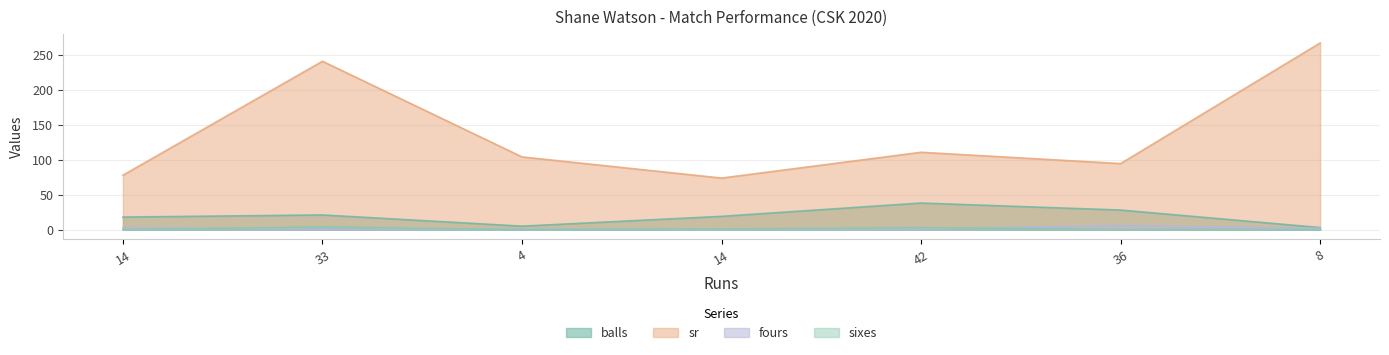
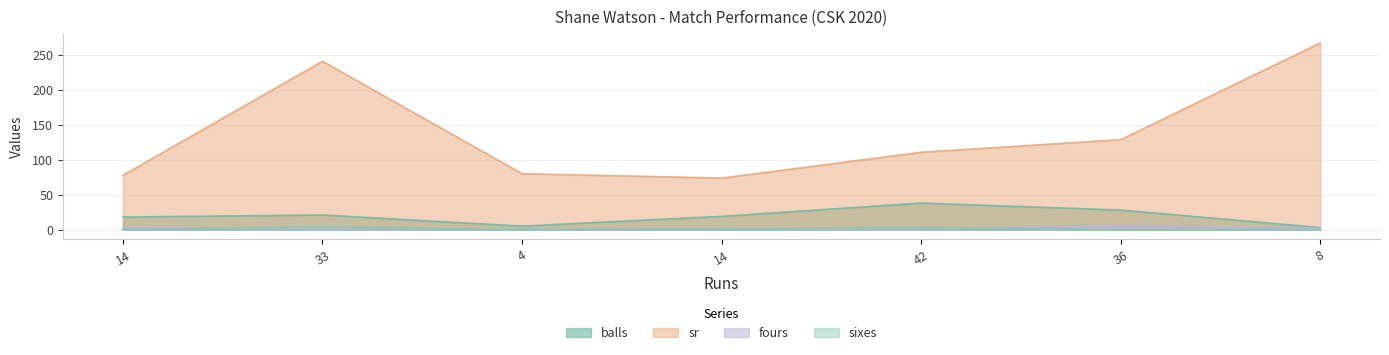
  {
    "sr": {
      "33": 240,
-     "4": 100,
+     "4": 80,
      "42": 110,
-     "36": 90,
+     "36": 130,
      "8": 270
    }
  }
